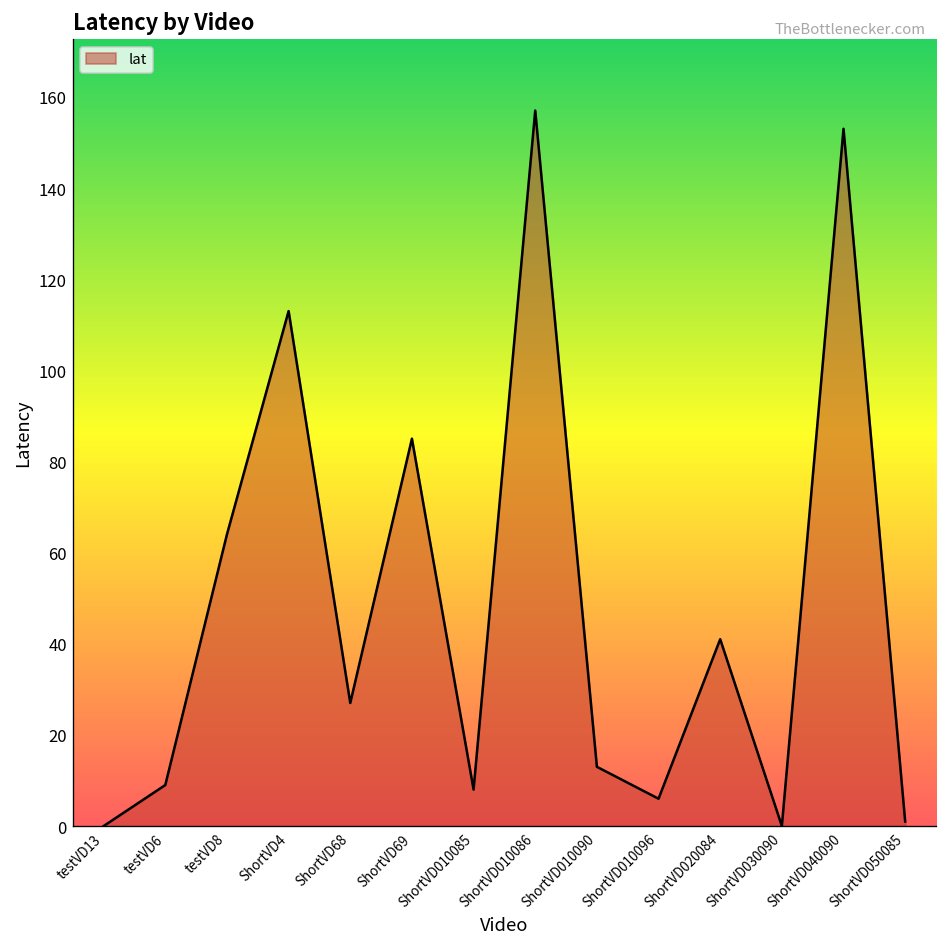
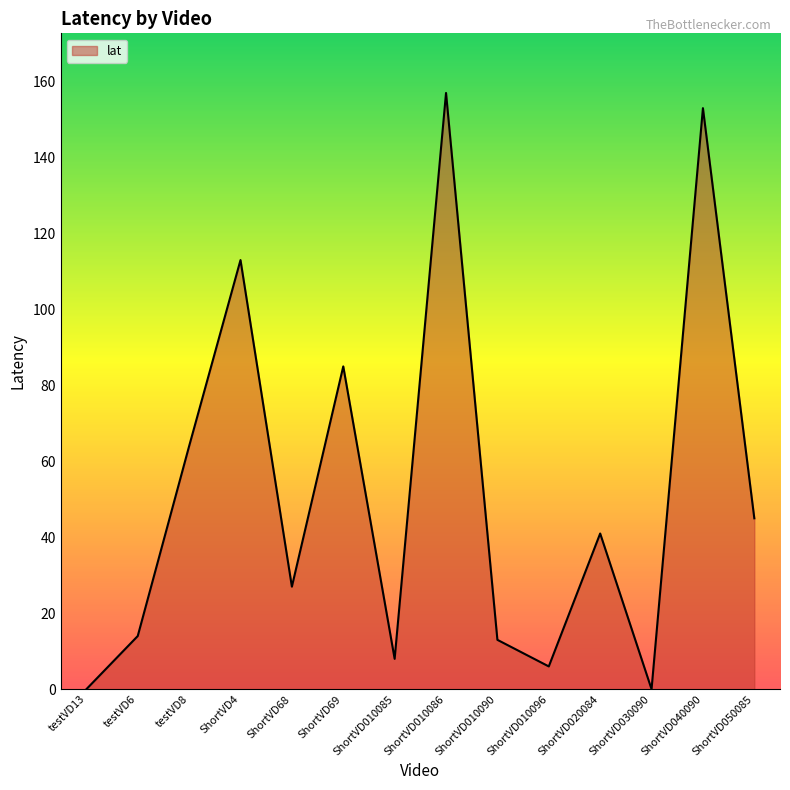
  {
    "testVD13": 0,
-   "testVD6": 9,
+   "testVD6": 14,
    "testVD8": 64,
    "ShortVD4": 113,
    "ShortVD68": 27,
    "ShortVD69": 85,
    "ShortVD010085": 8,
    "ShortVD010086": 157,
    "ShortVD010090": 13,
    "ShortVD010096": 6,
    "ShortVD020084": 41,
    "ShortVD030090": 0,
    "ShortVD040090": 153,
-   "ShortVD050085": 1
+   "ShortVD050085": 45
  }
